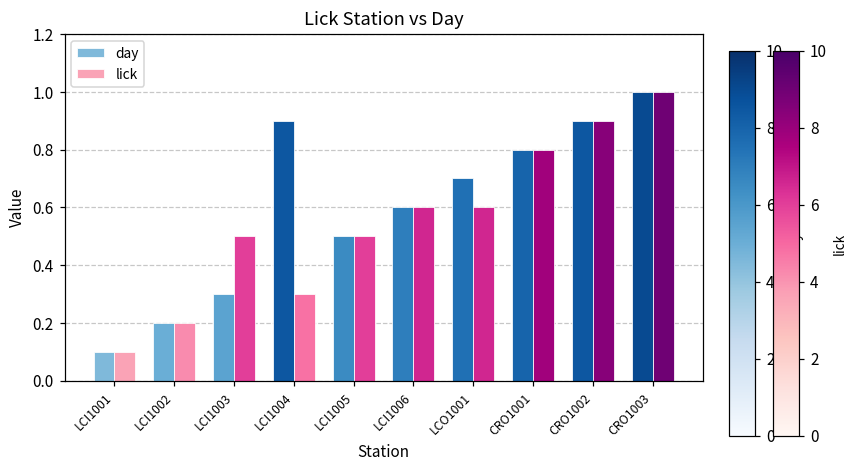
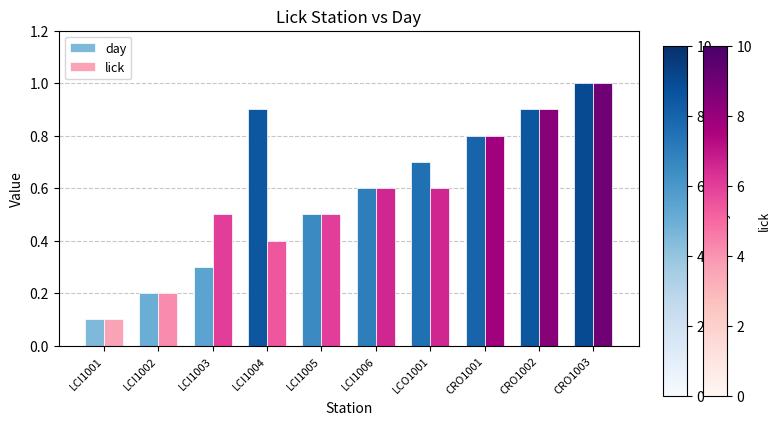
  {
    "day": {
      "LCI1001": 0.10,
      "LCI1002": 0.20,
      "LCI1003": 0.30,
      "LCI1004": 0.90,
      "LCI1005": 0.50,
      "LCI1006": 0.60,
      "LCO1001": 0.70,
      "CRO1001": 0.80,
      "CRO1002": 0.90,
      "CRO1003": 1.00
    },
    "lick": {
      "LCI1001": 0.10,
      "LCI1002": 0.20,
      "LCI1003": 0.50,
-     "LCI1004": 0.30,
+     "LCI1004": 0.40,
      "LCI1005": 0.50,
      "LCI1006": 0.60,
      "LCO1001": 0.60,
      "CRO1001": 0.80,
      "CRO1002": 0.90,
      "CRO1003": 1.00
    }
  }
